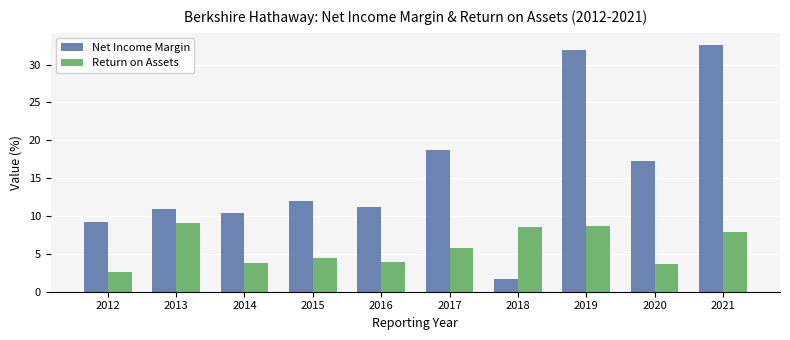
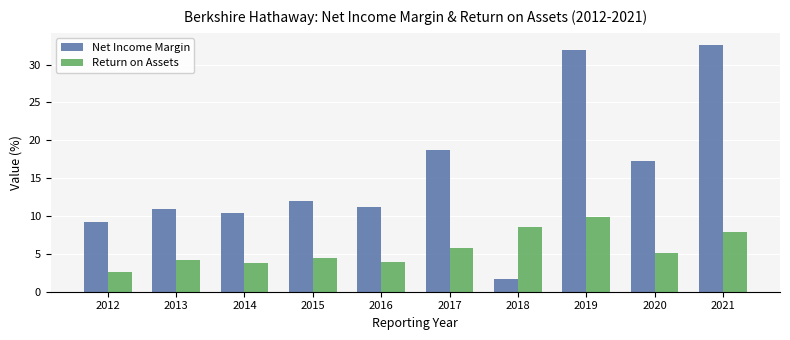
  {
    "Net Income Margin": {
      "2012": 9,
      "2013": 11,
      "2014": 10,
      "2015": 12,
      "2016": 11,
      "2017": 19,
      "2018": 2,
      "2019": 32,
      "2020": 17,
      "2021": 33
    },
    "Return on Assets": {
      "2012": 3,
-     "2013": 9,
+     "2013": 4,
      "2014": 4,
      "2015": 4,
      "2016": 4,
      "2017": 6,
      "2018": 9,
-     "2019": 9,
-     "2020": 4,
+     "2019": 10,
+     "2020": 5,
      "2021": 8
    }
  }
